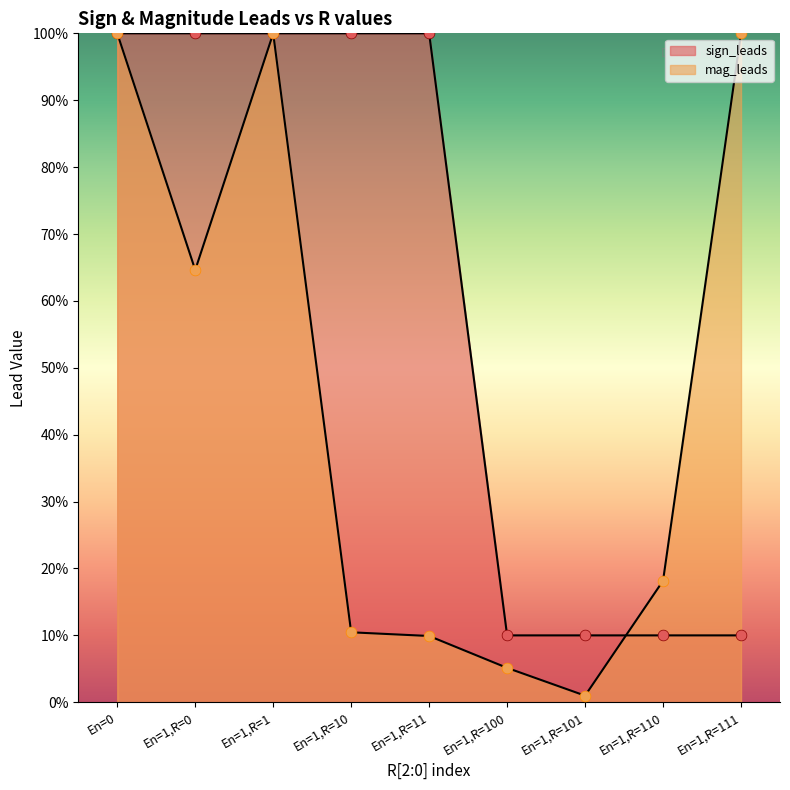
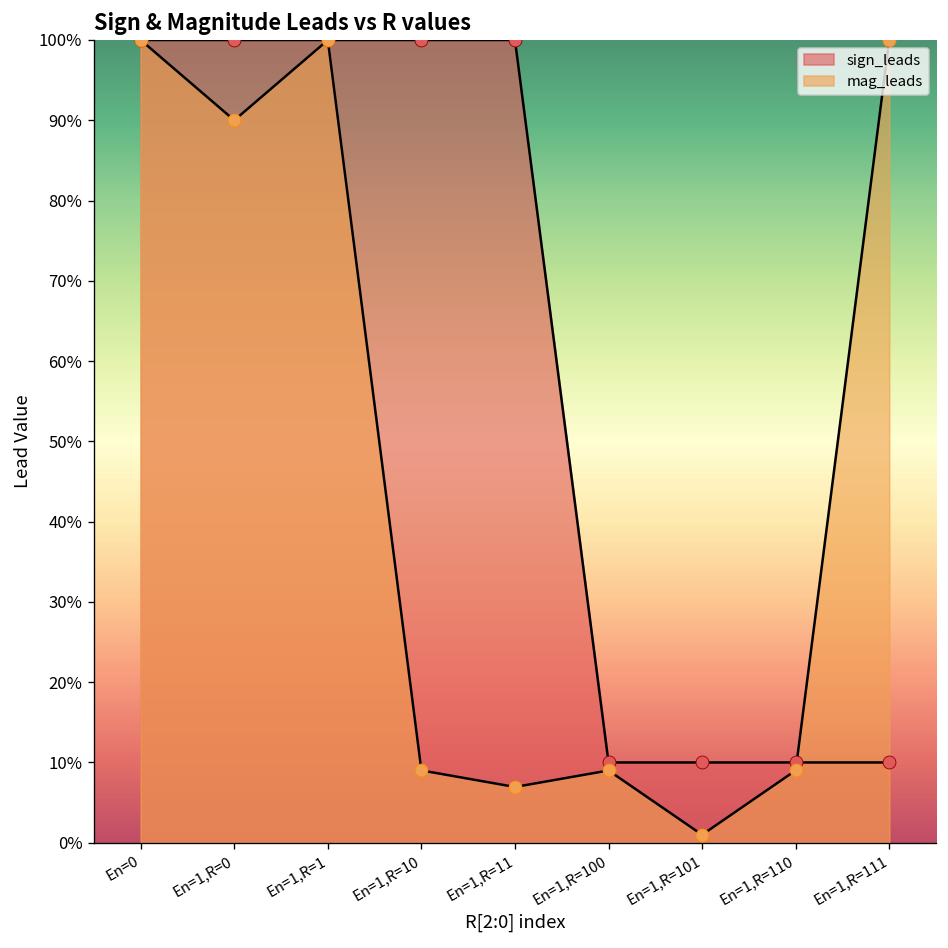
  {
    "sign_leads": {
      "En=1,R=0": "100%",
      "En=1,R=10": "100%",
      "En=1,R=11": "100%",
      "En=1,R=100": "10%",
      "En=1,R=101": "10%",
      "En=1,R=110": "10%",
      "En=1,R=111": "10%"
    },
    "mag_leads": {
-     "En=1,R=0": "65%",
-     "En=1,R=10": "10%",
-     "En=1,R=11": "10%",
-     "En=1,R=100": "5%",
+     "En=1,R=0": "90%",
+     "En=1,R=10": "9%",
+     "En=1,R=11": "7%",
+     "En=1,R=100": "9%",
      "En=1,R=101": "1%",
-     "En=1,R=110": "18%",
+     "En=1,R=110": "9%",
      "En=1,R=111": "100%"
    }
  }
